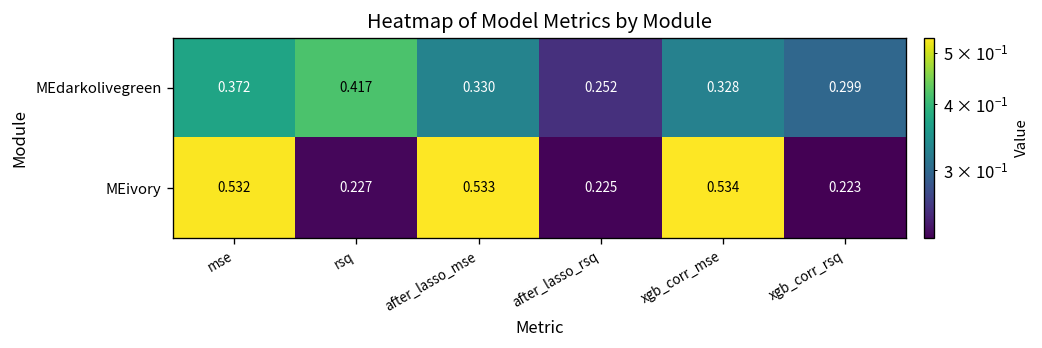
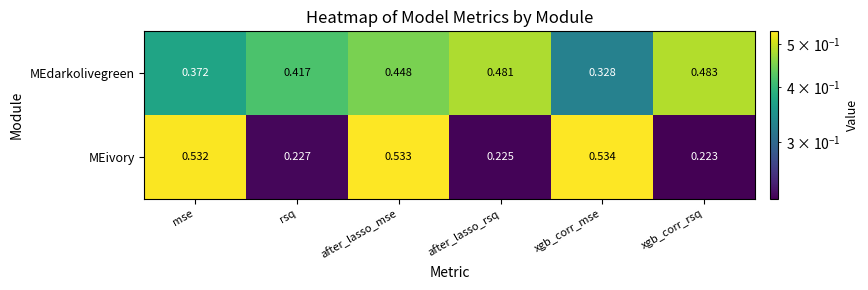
  {
    "MEdarkolivegreen": {
      "mse": 0.372,
      "rsq": 0.417,
-     "after_lasso_mse": 0.330,
-     "after_lasso_rsq": 0.252,
+     "after_lasso_mse": 0.448,
+     "after_lasso_rsq": 0.481,
      "xgb_corr_mse": 0.328,
-     "xgb_corr_rsq": 0.299
+     "xgb_corr_rsq": 0.483
    },
    "MEivory": {
      "mse": 0.532,
      "rsq": 0.227,
      "after_lasso_mse": 0.533,
      "after_lasso_rsq": 0.225,
      "xgb_corr_mse": 0.534,
      "xgb_corr_rsq": 0.223
    }
  }
